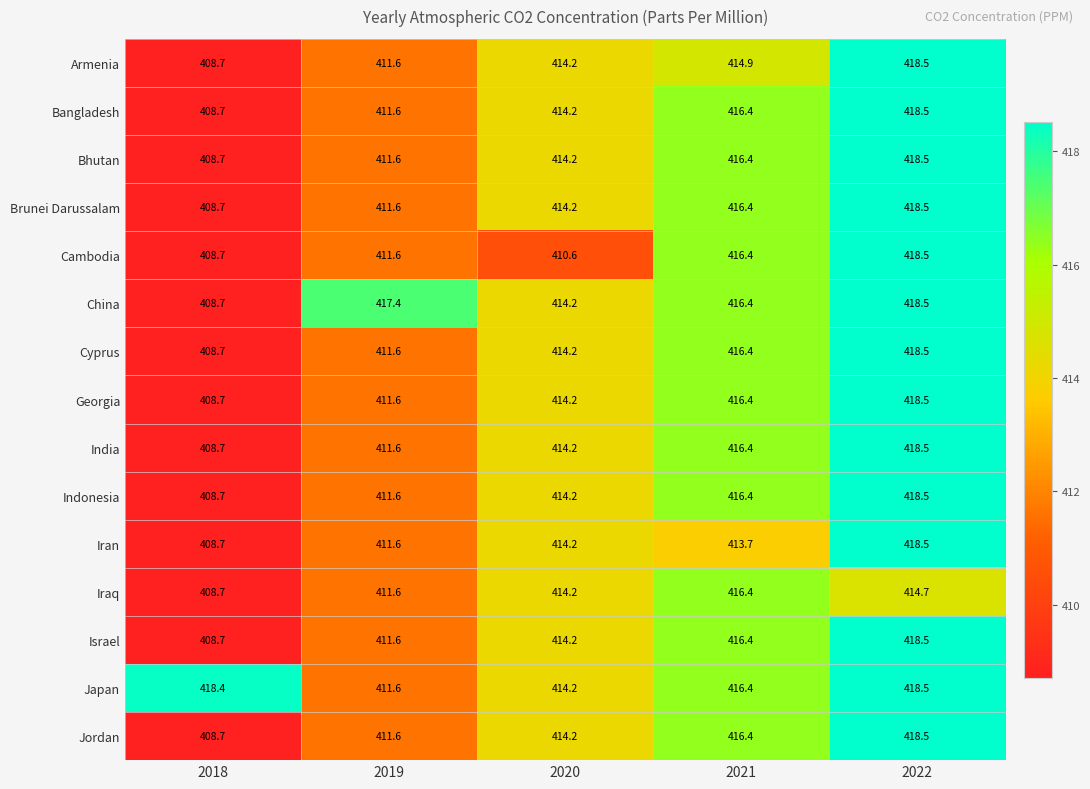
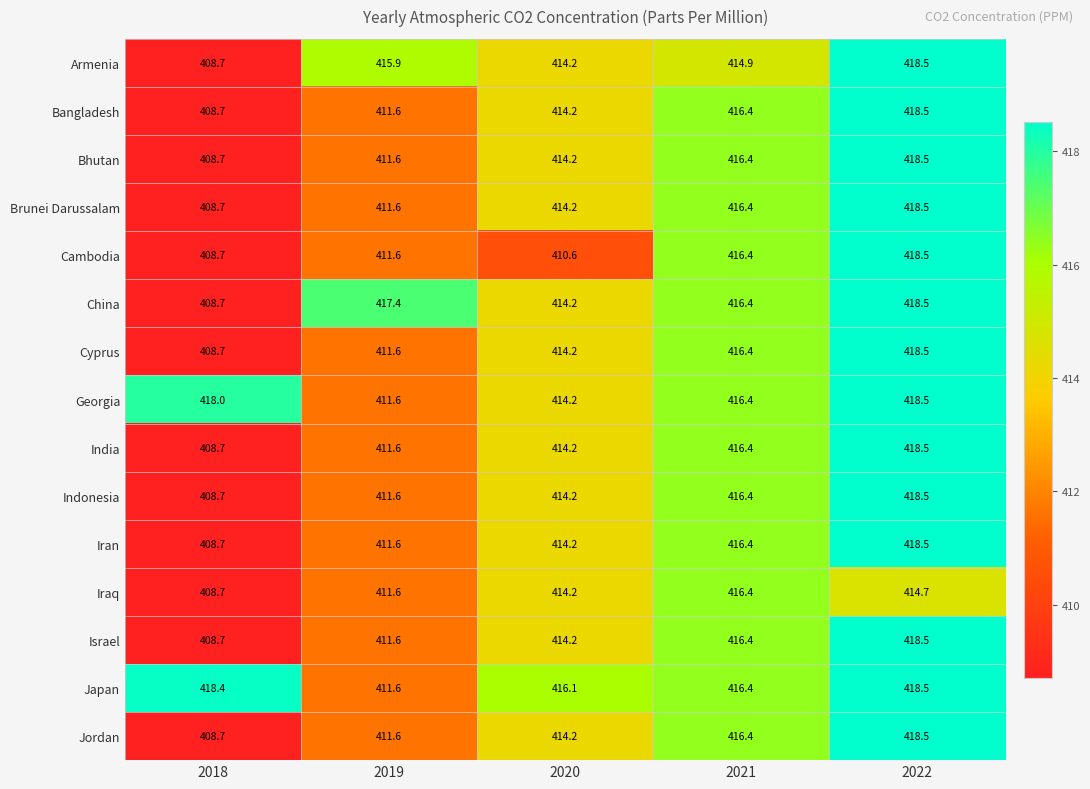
  {
    "Armenia": {
      "2018": 408.7,
-     "2019": 411.6,
+     "2019": 415.9,
      "2020": 414.2,
      "2021": 414.9,
      "2022": 418.5
    },
    "Bangladesh": {
      "2018": 408.7,
      "2019": 411.6,
      "2020": 414.2,
      "2021": 416.4,
      "2022": 418.5
    },
    "Bhutan": {
      "2018": 408.7,
      "2019": 411.6,
      "2020": 414.2,
      "2021": 416.4,
      "2022": 418.5
    },
    "Brunei Darussalam": {
      "2018": 408.7,
      "2019": 411.6,
      "2020": 414.2,
      "2021": 416.4,
      "2022": 418.5
    },
    "Cambodia": {
      "2018": 408.7,
      "2019": 411.6,
      "2020": 410.6,
      "2021": 416.4,
      "2022": 418.5
    },
    "China": {
      "2018": 408.7,
      "2019": 417.4,
      "2020": 414.2,
      "2021": 416.4,
      "2022": 418.5
    },
    "Cyprus": {
      "2018": 408.7,
      "2019": 411.6,
      "2020": 414.2,
      "2021": 416.4,
      "2022": 418.5
    },
    "Georgia": {
-     "2018": 408.7,
+     "2018": 418.0,
      "2019": 411.6,
      "2020": 414.2,
      "2021": 416.4,
      "2022": 418.5
    },
    "India": {
      "2018": 408.7,
      "2019": 411.6,
      "2020": 414.2,
      "2021": 416.4,
      "2022": 418.5
    },
    "Indonesia": {
      "2018": 408.7,
      "2019": 411.6,
      "2020": 414.2,
      "2021": 416.4,
      "2022": 418.5
    },
    "Iran": {
      "2018": 408.7,
      "2019": 411.6,
      "2020": 414.2,
-     "2021": 413.7,
+     "2021": 416.4,
      "2022": 418.5
    },
    "Iraq": {
      "2018": 408.7,
      "2019": 411.6,
      "2020": 414.2,
      "2021": 416.4,
      "2022": 414.7
    },
    "Israel": {
      "2018": 408.7,
      "2019": 411.6,
      "2020": 414.2,
      "2021": 416.4,
      "2022": 418.5
    },
    "Japan": {
      "2018": 418.4,
      "2019": 411.6,
-     "2020": 414.2,
+     "2020": 416.1,
      "2021": 416.4,
      "2022": 418.5
    },
    "Jordan": {
      "2018": 408.7,
      "2019": 411.6,
      "2020": 414.2,
      "2021": 416.4,
      "2022": 418.5
    }
  }
